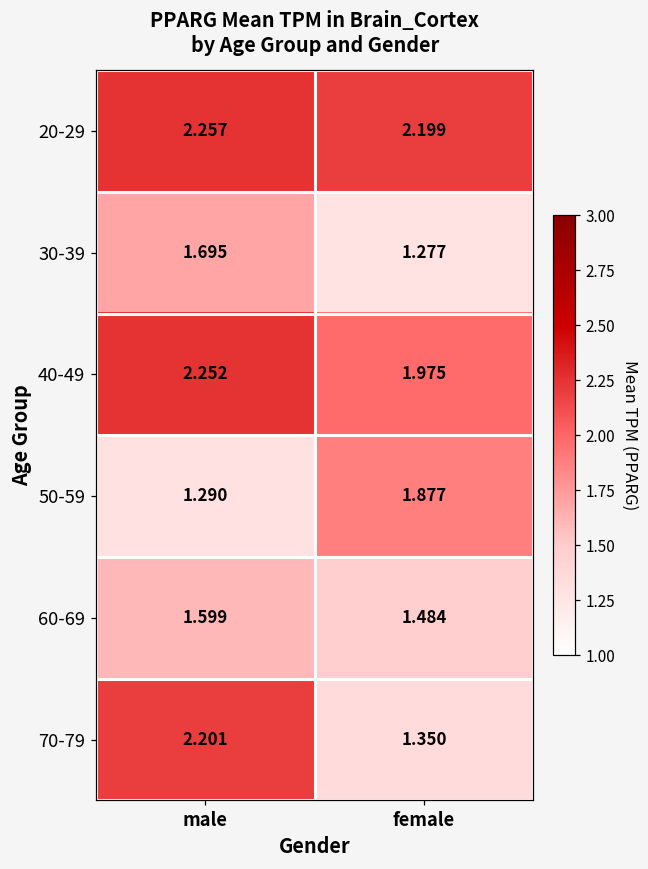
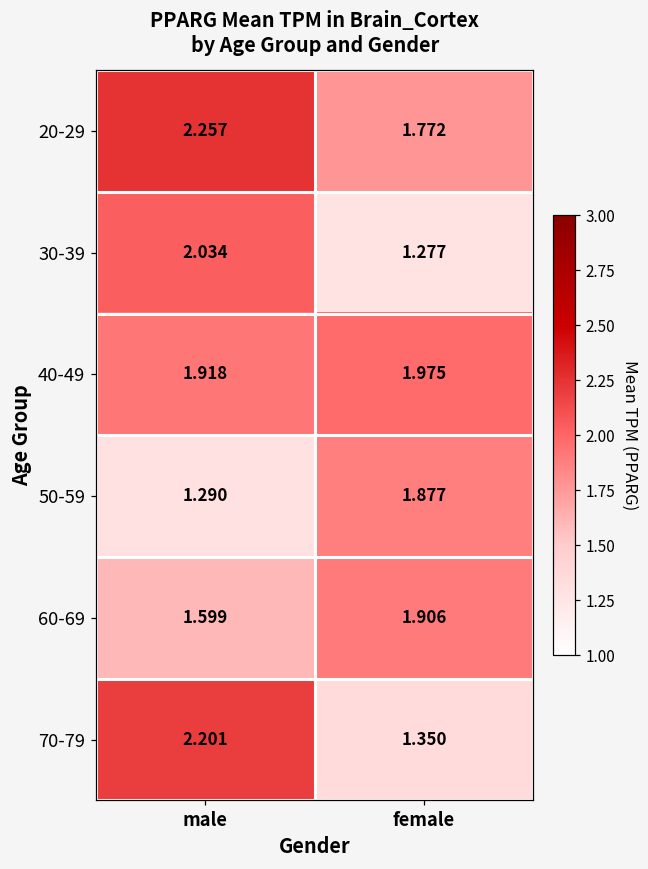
  {
    "20-29": {
      "male": 2.257,
-     "female": 2.199
+     "female": 1.772
    },
    "30-39": {
-     "male": 1.695,
+     "male": 2.034,
      "female": 1.277
    },
    "40-49": {
-     "male": 2.252,
+     "male": 1.918,
      "female": 1.975
    },
    "50-59": {
      "male": 1.290,
      "female": 1.877
    },
    "60-69": {
      "male": 1.599,
-     "female": 1.484
+     "female": 1.906
    },
    "70-79": {
      "male": 2.201,
      "female": 1.350
    }
  }
